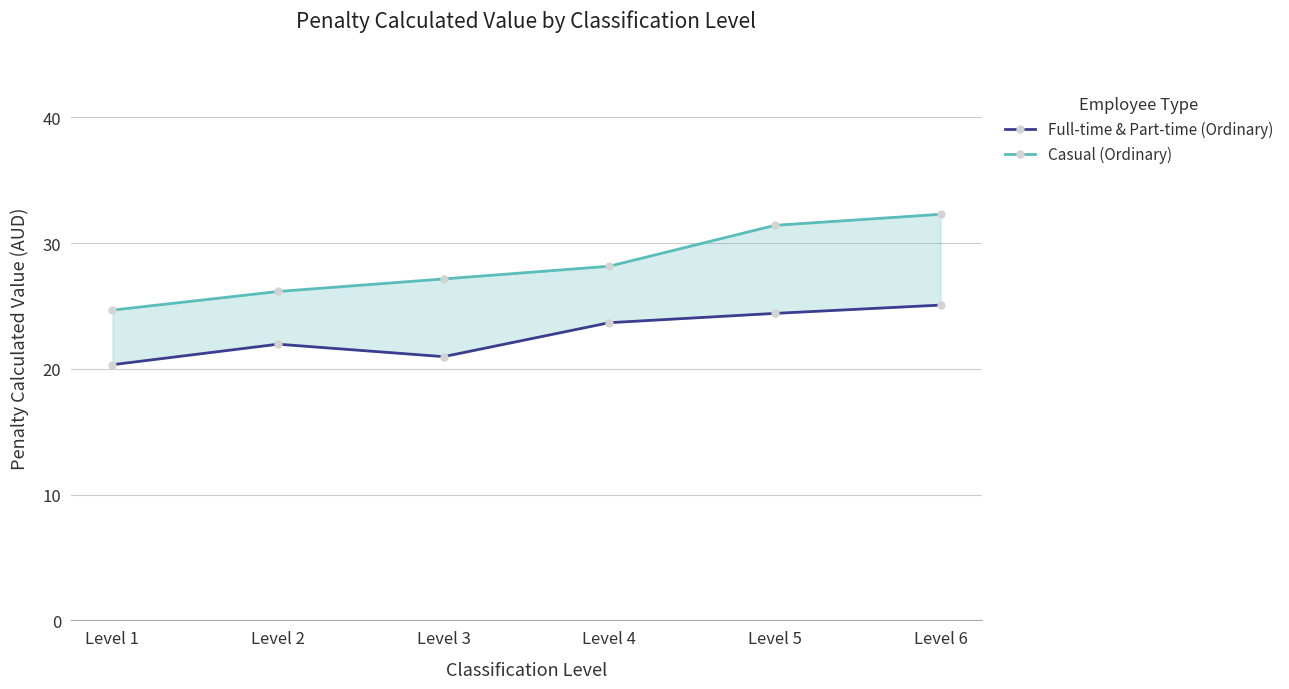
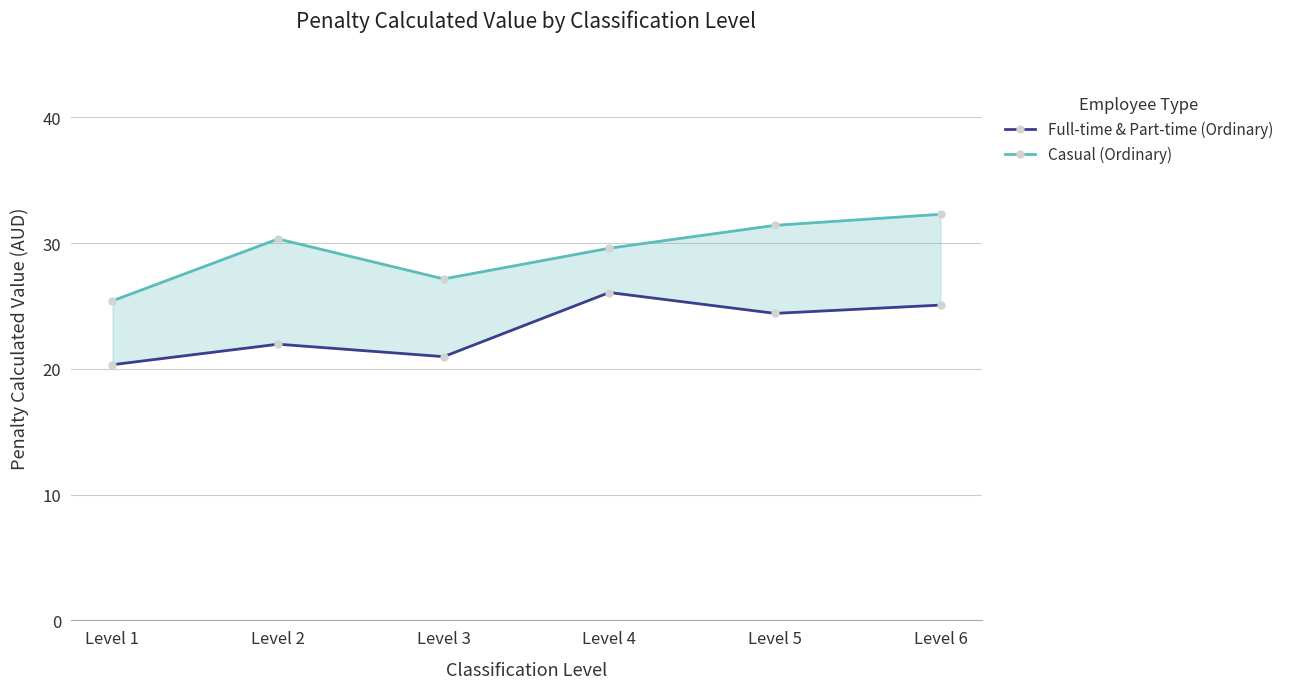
  {
    "Full-time & Part-time (Ordinary)": {
      "Level 1": 20.3,
      "Level 2": 22.0,
      "Level 3": 21.0,
-     "Level 4": 23.7,
+     "Level 4": 26.1,
      "Level 5": 24.4,
      "Level 6": 25.1
    },
    "Casual (Ordinary)": {
-     "Level 1": 24.7,
-     "Level 2": 26.2,
+     "Level 1": 25.4,
+     "Level 2": 30.3,
      "Level 3": 27.2,
-     "Level 4": 28.2,
+     "Level 4": 29.6,
      "Level 5": 31.4,
      "Level 6": 32.3
    }
  }
